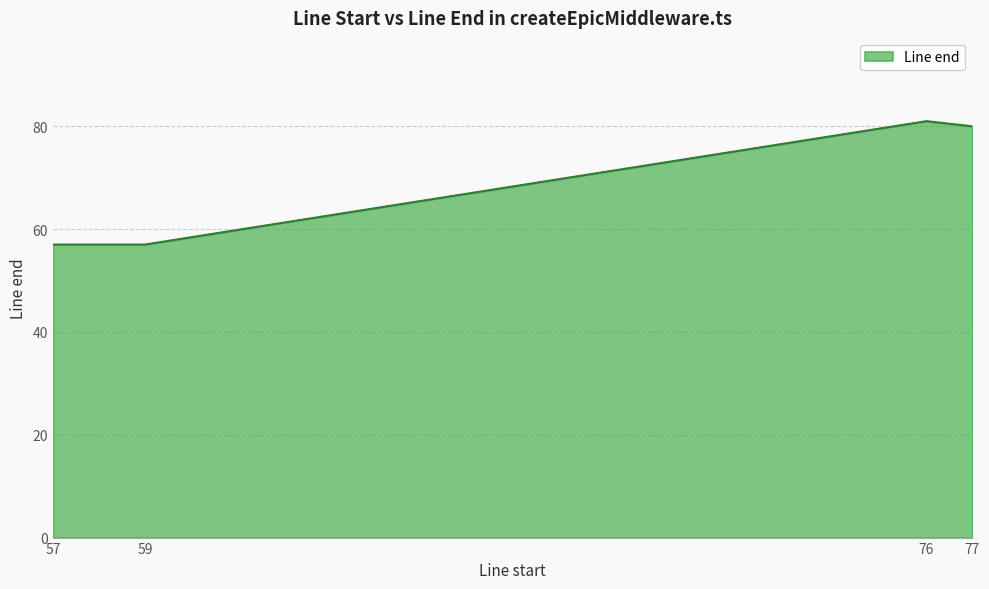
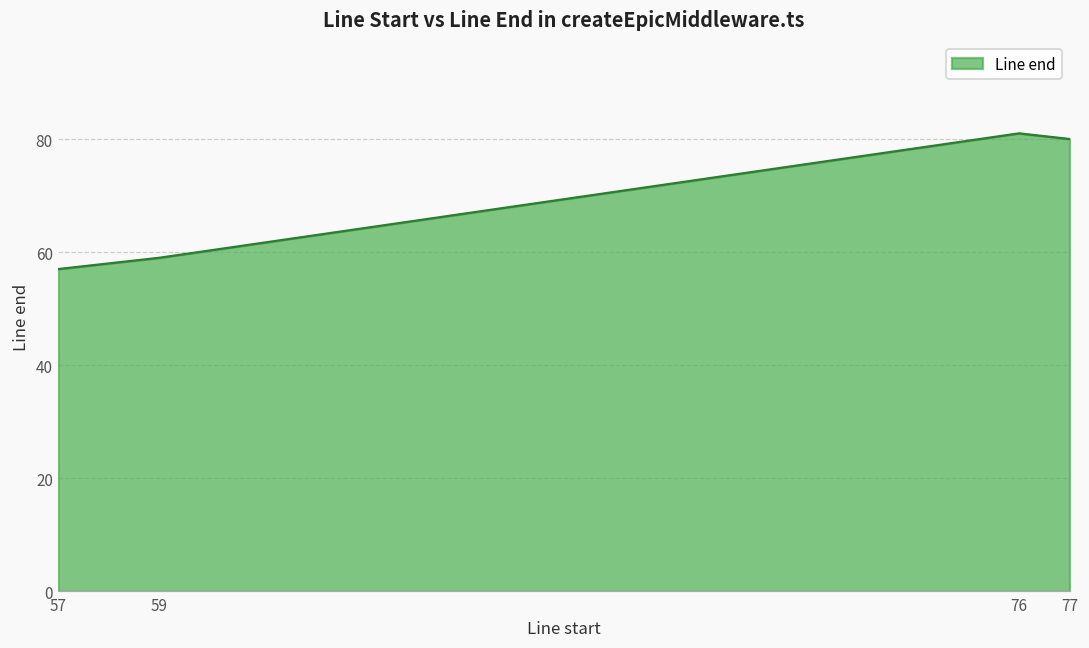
  {
    "57": 57,
-   "59": 57,
+   "59": 59,
    "76": 81,
    "77": 80
  }
